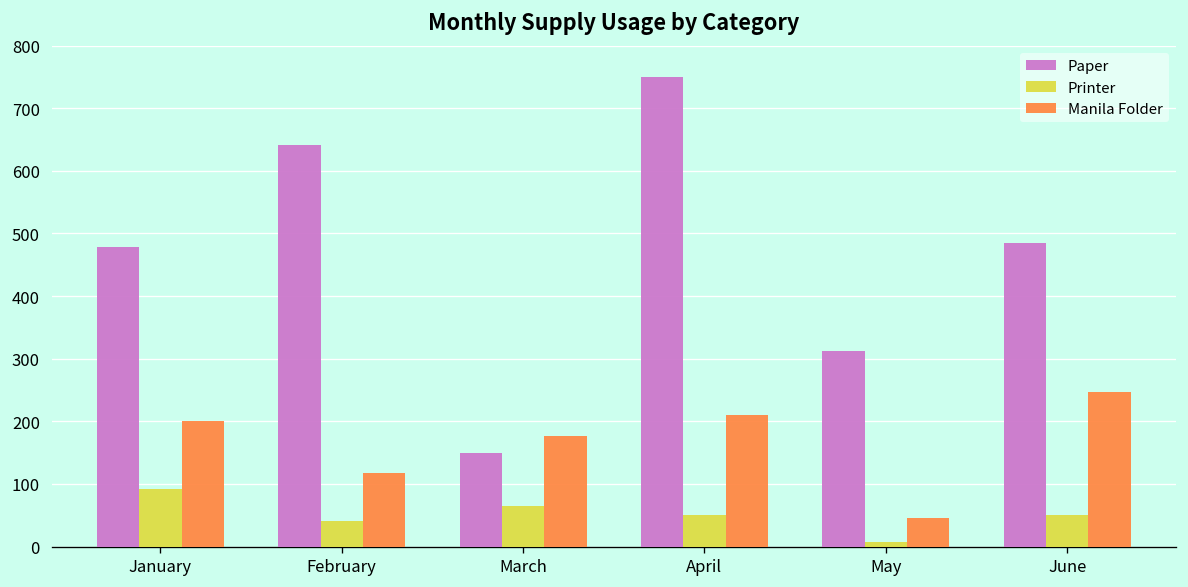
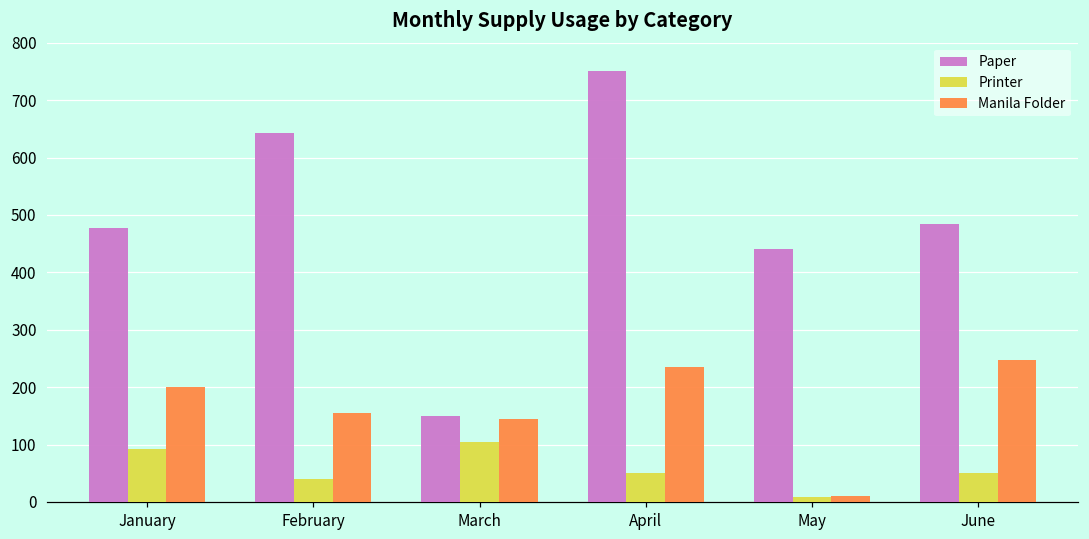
  {
    "Paper": {
      "January": 480,
      "February": 640,
      "March": 150,
      "April": 750,
-     "May": 310,
+     "May": 440,
      "June": 490
    },
    "Printer": {
      "January": 90,
      "February": 40,
-     "March": 70,
+     "March": 100,
      "April": 50,
      "May": 10,
      "June": 50
    },
    "Manila Folder": {
      "January": 200,
-     "February": 120,
-     "March": 180,
-     "April": 210,
-     "May": 50,
+     "February": 160,
+     "March": 150,
+     "April": 240,
+     "May": 10,
      "June": 250
    }
  }
